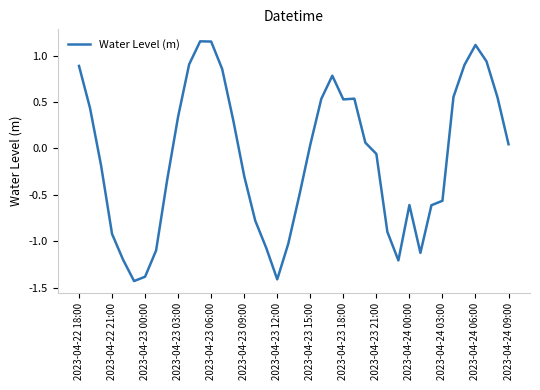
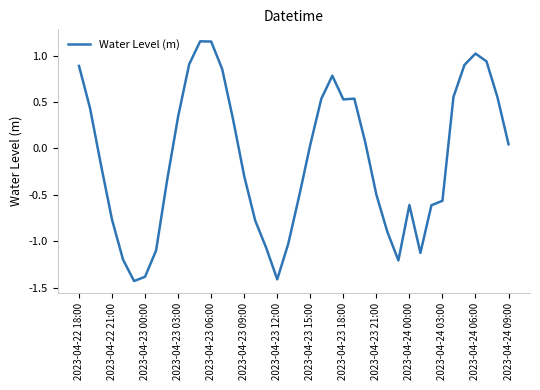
  {
    "2023-04-22 18:00": 0.9,
-   "2023-04-22 21:00": -0.9,
+   "2023-04-22 21:00": -0.8,
    "2023-04-23 00:00": -1.4,
    "2023-04-23 03:00": 0.3,
    "2023-04-23 06:00": 1.2,
    "2023-04-23 09:00": -0.3,
    "2023-04-23 12:00": -1.4,
    "2023-04-23 15:00": 0.0,
    "2023-04-23 18:00": 0.5,
-   "2023-04-23 21:00": -0.1,
+   "2023-04-23 21:00": -0.5,
    "2023-04-24 00:00": -0.6,
    "2023-04-24 03:00": -0.6,
-   "2023-04-24 06:00": 1.1,
+   "2023-04-24 06:00": 1.0,
    "2023-04-24 09:00": 0.0
  }
